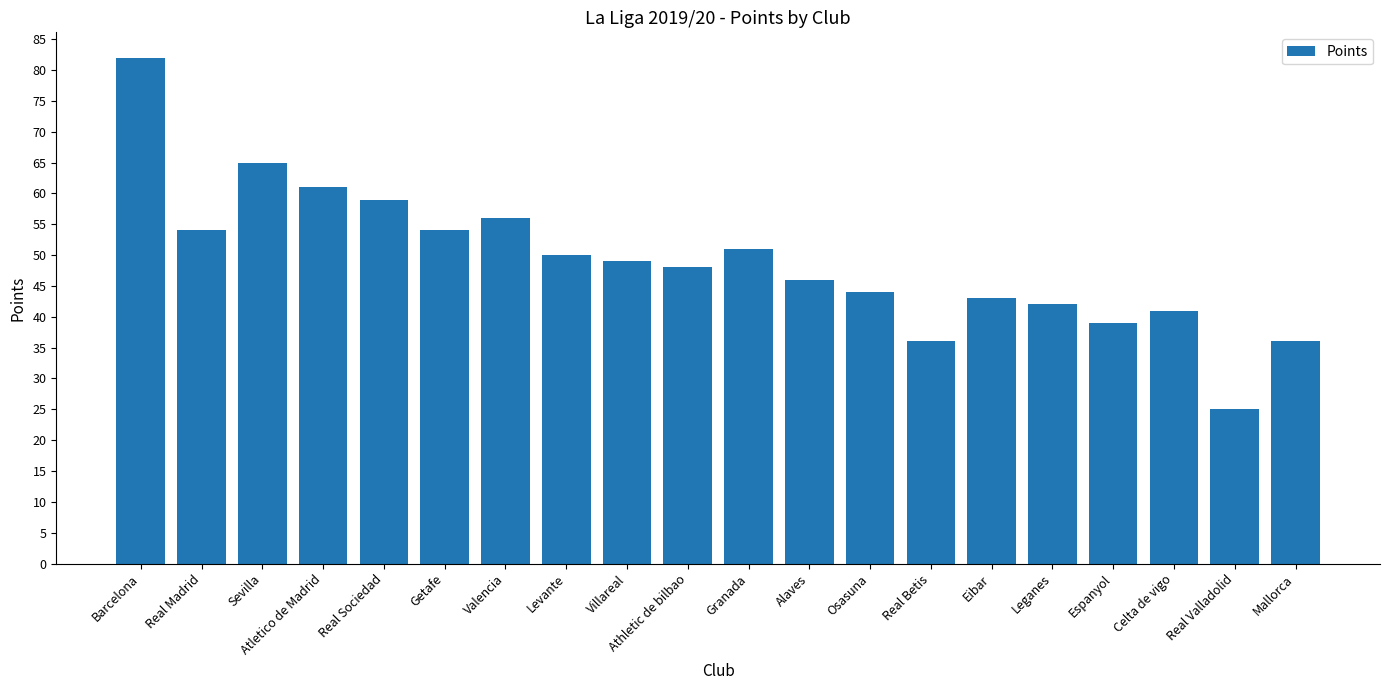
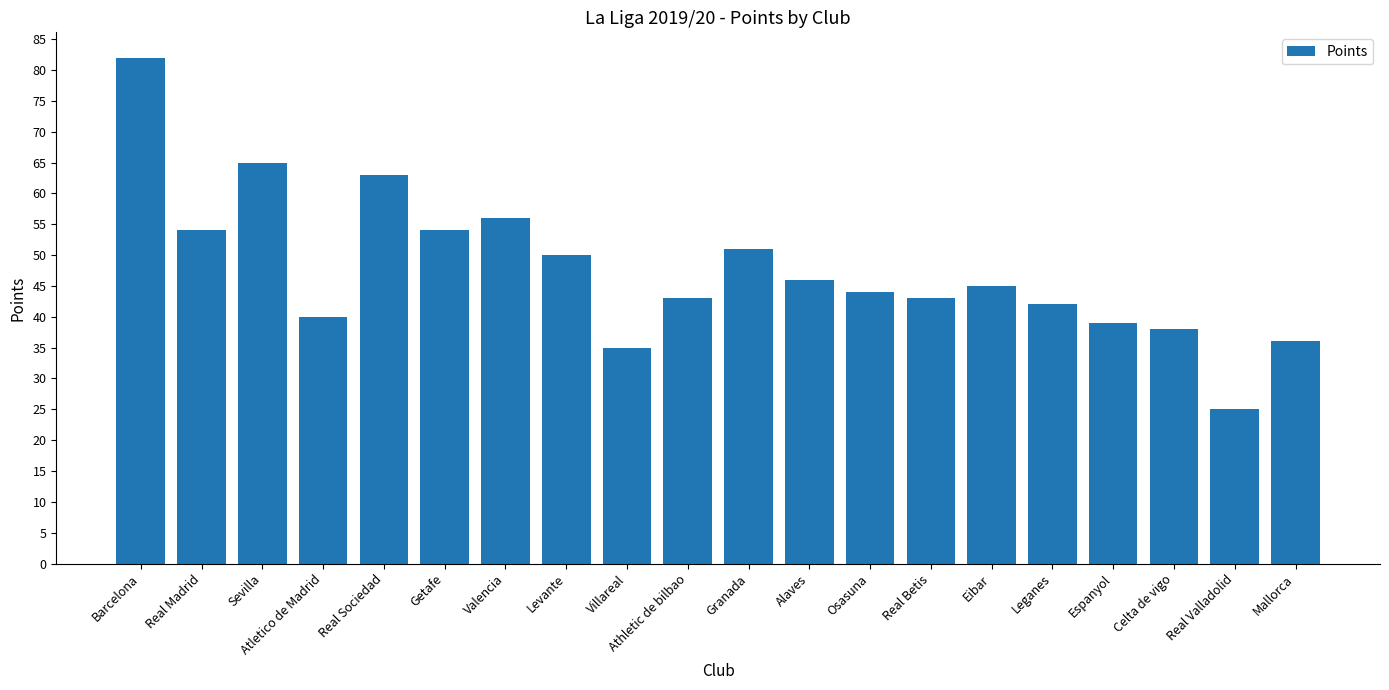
  {
    "Barcelona": 82,
    "Real Madrid": 54,
    "Sevilla": 65,
-   "Atletico de Madrid": 61,
-   "Real Sociedad": 59,
+   "Atletico de Madrid": 40,
+   "Real Sociedad": 63,
    "Getafe": 54,
    "Valencia": 56,
    "Levante": 50,
-   "Villareal": 49,
-   "Athletic de bilbao": 48,
+   "Villareal": 35,
+   "Athletic de bilbao": 43,
    "Granada": 51,
    "Alaves": 46,
    "Osasuna": 44,
-   "Real Betis": 36,
-   "Eibar": 43,
+   "Real Betis": 43,
+   "Eibar": 45,
    "Leganes": 42,
    "Espanyol": 39,
-   "Celta de vigo": 41,
+   "Celta de vigo": 38,
    "Real Valladolid": 25,
    "Mallorca": 36
  }
